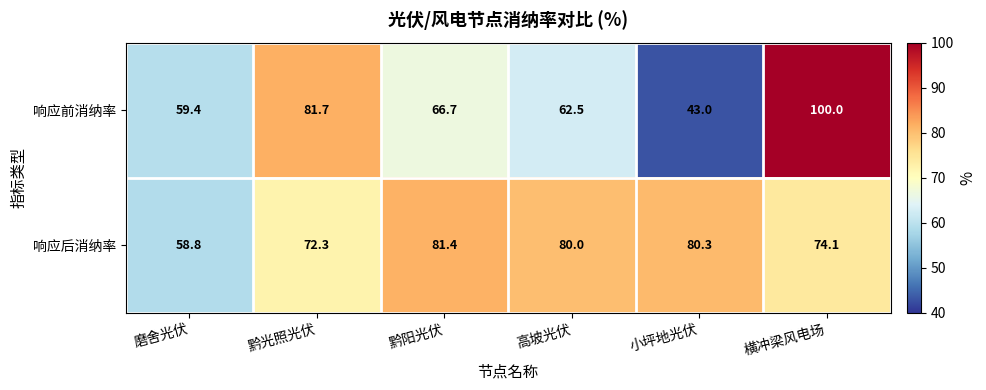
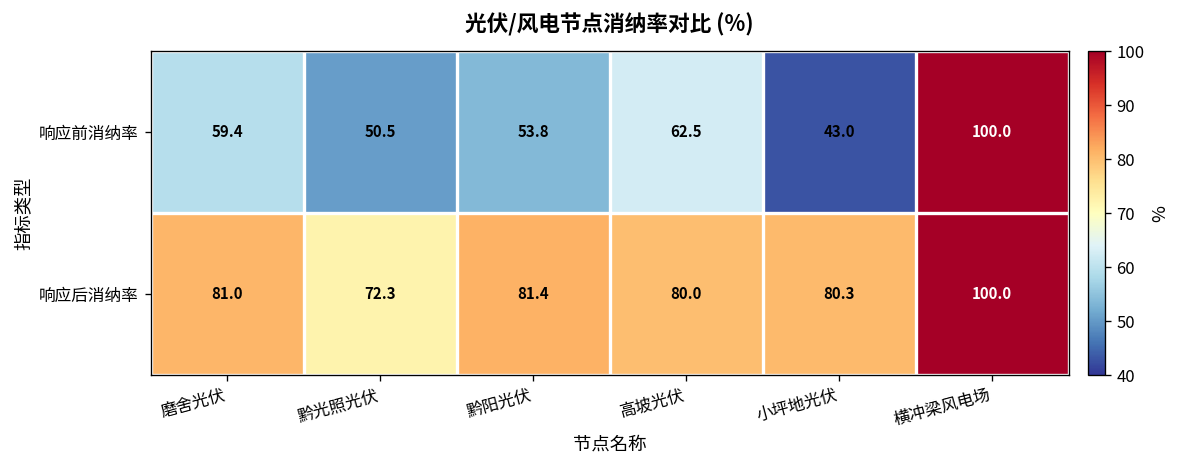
  {
    "响应前消纳率": {
      "磨舍光伏": 59.4,
-     "黔光照光伏": 81.7,
-     "黔阳光伏": 66.7,
+     "黔光照光伏": 50.5,
+     "黔阳光伏": 53.8,
      "高坡光伏": 62.5,
      "小坪地光伏": 43.0,
      "横冲梁风电场": 100.0
    },
    "响应后消纳率": {
-     "磨舍光伏": 58.8,
+     "磨舍光伏": 81.0,
      "黔光照光伏": 72.3,
      "黔阳光伏": 81.4,
      "高坡光伏": 80.0,
      "小坪地光伏": 80.3,
-     "横冲梁风电场": 74.1
+     "横冲梁风电场": 100.0
    }
  }
